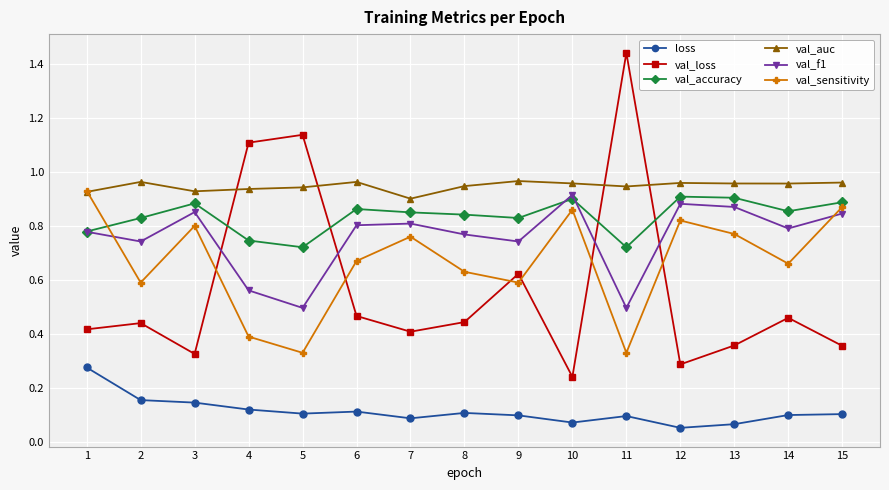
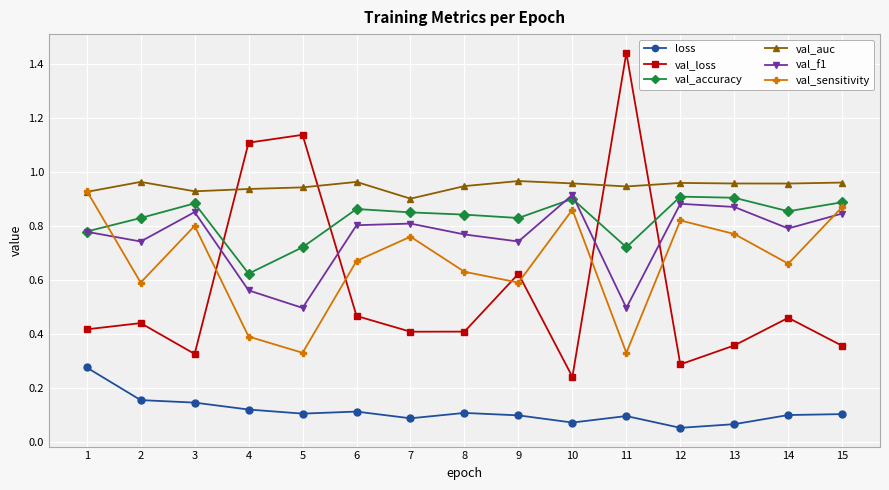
  {
    "loss": {
      "1": 0.28,
      "2": 0.15,
      "3": 0.15,
      "4": 0.12,
      "5": 0.10,
      "6": 0.11,
      "7": 0.09,
      "8": 0.11,
      "9": 0.10,
      "10": 0.07,
      "11": 0.10,
      "12": 0.05,
      "13": 0.07,
      "14": 0.10,
      "15": 0.10
    },
    "val_loss": {
      "1": 0.42,
      "2": 0.44,
      "3": 0.33,
      "4": 1.11,
      "5": 1.14,
      "6": 0.47,
      "7": 0.41,
-     "8": 0.44,
+     "8": 0.41,
      "9": 0.62,
      "10": 0.24,
      "11": 1.44,
      "12": 0.29,
      "13": 0.36,
      "14": 0.46,
      "15": 0.36
    },
    "val_accuracy": {
      "2": 0.83,
      "3": 0.88,
-     "4": 0.75,
+     "4": 0.62,
      "5": 0.72,
      "6": 0.86,
      "7": 0.85,
      "8": 0.84,
      "9": 0.83,
      "10": 0.90,
      "11": 0.72,
      "12": 0.91,
      "13": 0.90,
      "14": 0.85,
      "15": 0.89
    },
    "val_auc": {
      "2": 0.96,
      "3": 0.93,
      "4": 0.94,
      "5": 0.94,
      "6": 0.96,
      "7": 0.90,
      "8": 0.95,
      "9": 0.97,
      "10": 0.96,
      "11": 0.95,
      "12": 0.96,
      "13": 0.96,
      "14": 0.96,
      "15": 0.96
    },
    "val_f1": {
      "2": 0.74,
      "3": 0.85,
      "4": 0.56,
      "5": 0.50,
      "6": 0.80,
      "7": 0.81,
      "8": 0.77,
      "9": 0.74,
      "10": 0.91,
      "11": 0.50,
      "12": 0.88,
      "13": 0.87,
      "14": 0.79,
      "15": 0.85
    },
    "val_sensitivity": {
      "2": 0.59,
      "3": 0.80,
      "4": 0.39,
      "5": 0.33,
      "6": 0.67,
      "7": 0.76,
      "8": 0.63,
      "9": 0.59,
      "10": 0.86,
      "11": 0.33,
      "12": 0.82,
      "13": 0.77,
      "14": 0.66,
      "15": 0.87
    }
  }
